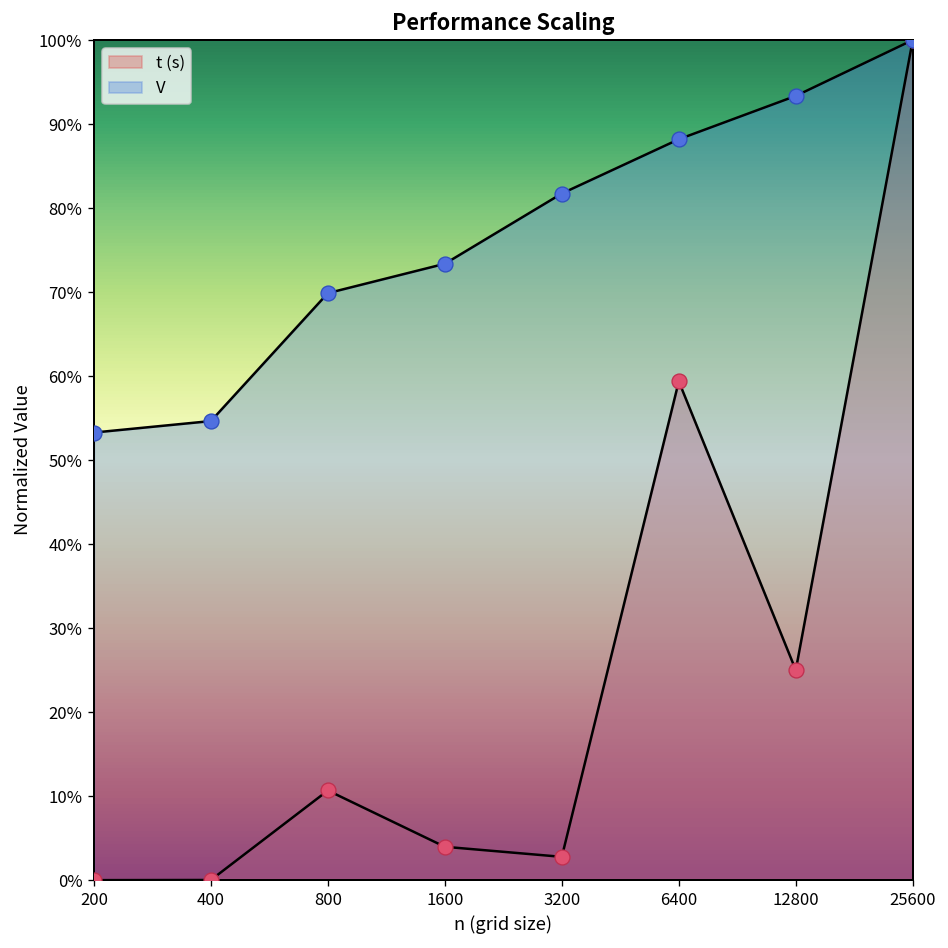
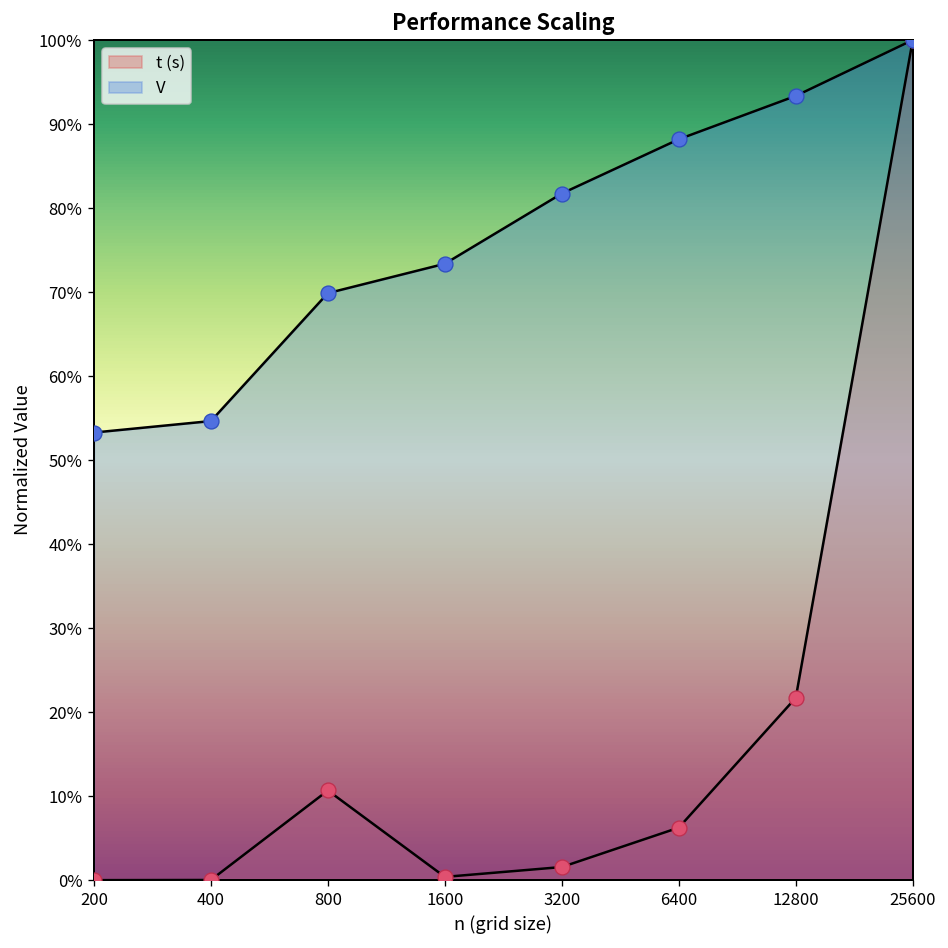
  {
    "t (s)": {
      "200": "0%",
      "400": "0%",
      "800": "11%",
-     "1600": "4%",
-     "3200": "3%",
-     "6400": "59%",
-     "12800": "25%"
+     "1600": "0%",
+     "3200": "2%",
+     "6400": "6%",
+     "12800": "22%"
    },
    "V": {
      "200": "53%",
      "400": "55%",
      "800": "70%",
      "1600": "73%",
      "3200": "82%",
      "6400": "88%",
      "12800": "93%"
    }
  }
